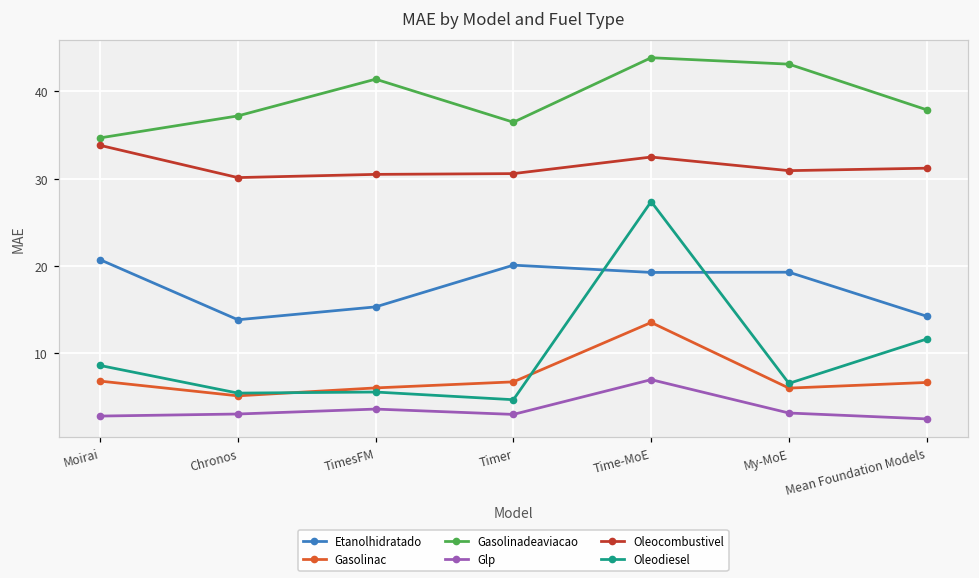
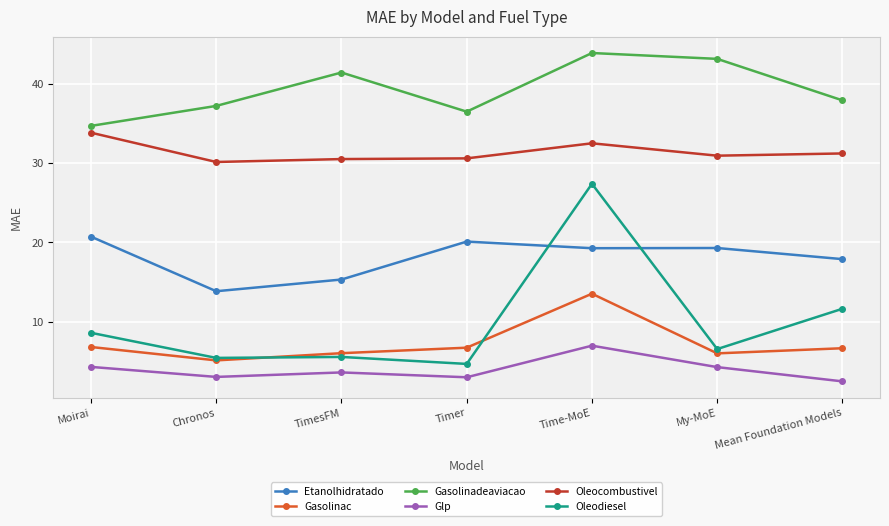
  {
    "Etanolhidratado": {
      "Moirai": 21,
      "Chronos": 14,
      "TimesFM": 15,
      "Timer": 20,
      "Time-MoE": 19,
      "My-MoE": 19,
-     "Mean Foundation Models": 14
+     "Mean Foundation Models": 18
    },
    "Gasolinadeaviacao": {
      "Moirai": 35,
      "Chronos": 37,
      "TimesFM": 41,
      "Timer": 36,
      "Time-MoE": 44,
      "My-MoE": 43,
      "Mean Foundation Models": 38
    },
    "Glp": {
-     "Moirai": 3,
+     "Moirai": 4,
      "Chronos": 3,
      "TimesFM": 4,
      "Timer": 3,
      "Time-MoE": 7,
-     "My-MoE": 3,
+     "My-MoE": 4,
      "Mean Foundation Models": 2
    },
    "Oleodiesel": {
      "Moirai": 9,
      "TimesFM": 6,
      "Timer": 5,
      "Time-MoE": 27,
      "My-MoE": 7,
      "Mean Foundation Models": 12
    }
  }
